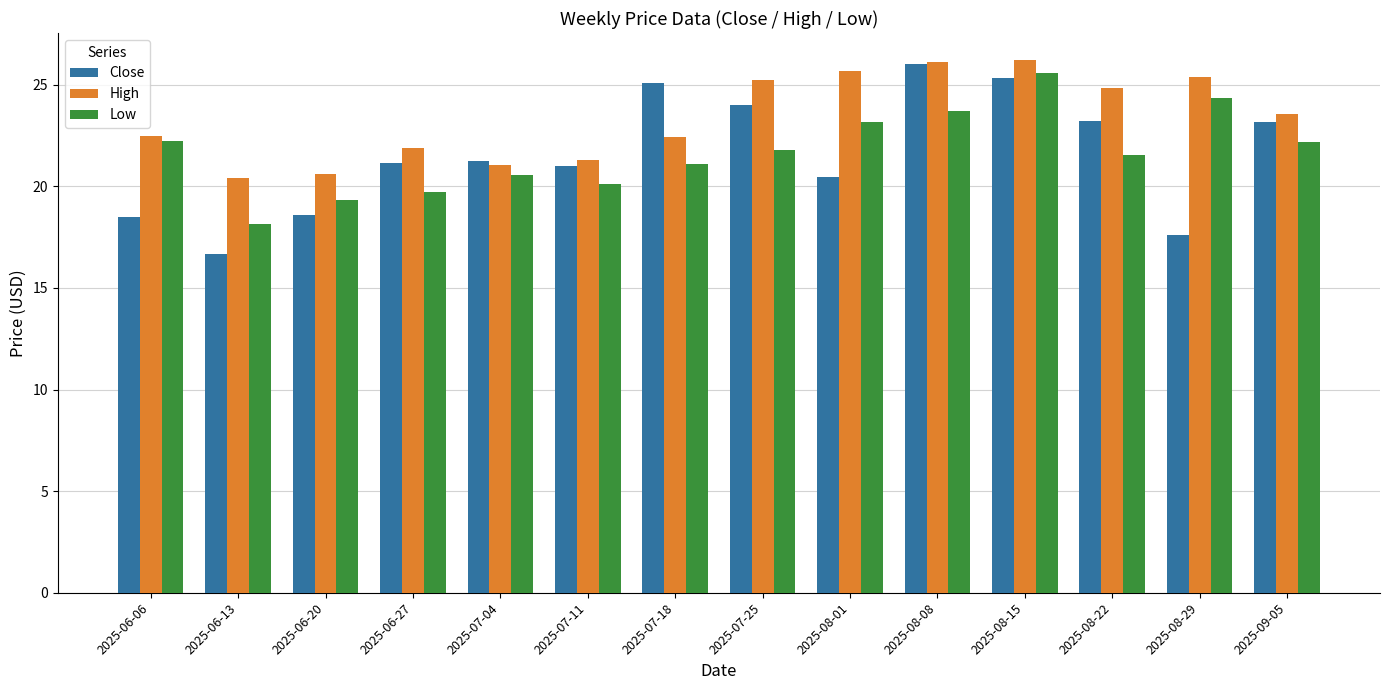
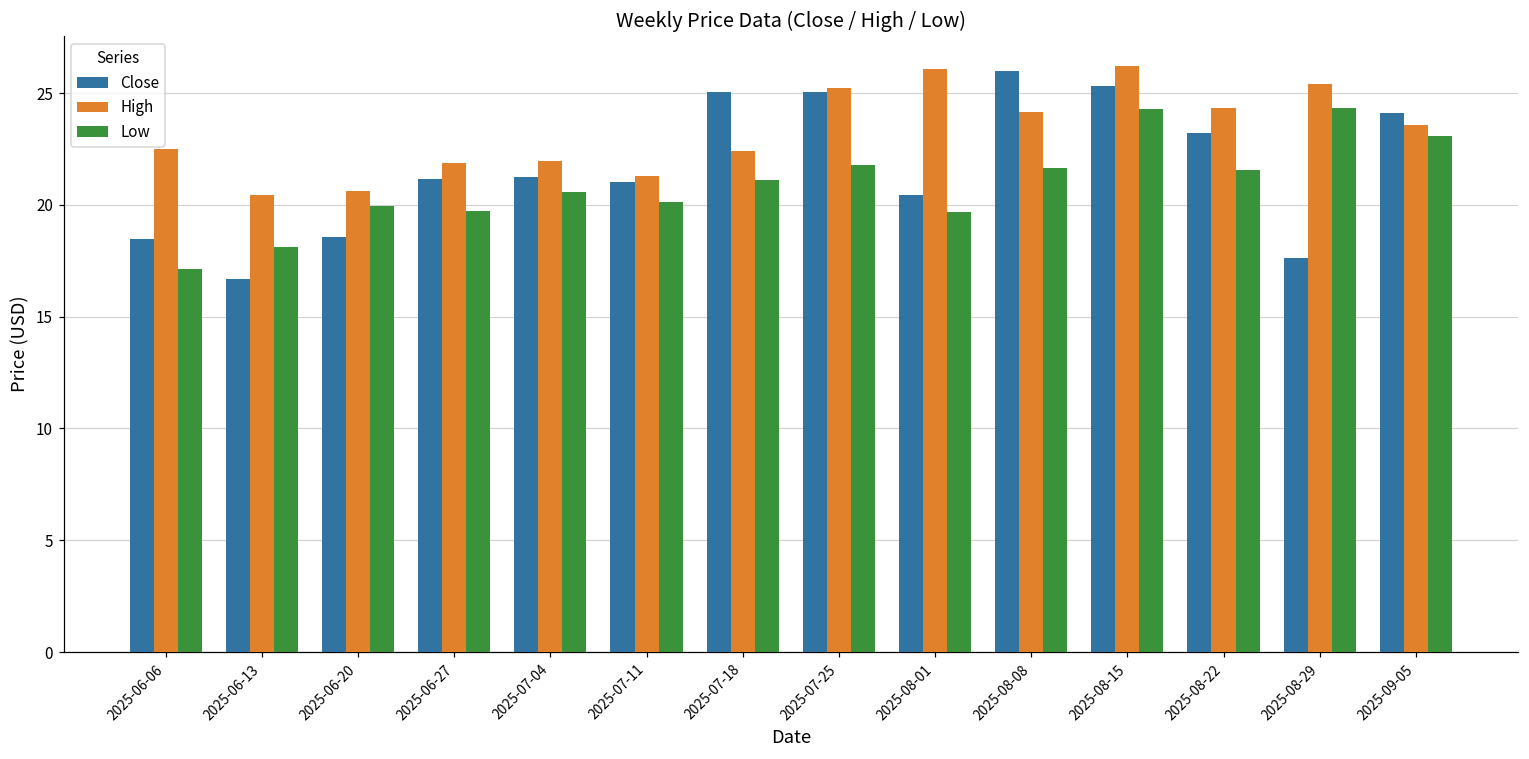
  {
    "Close": {
      "2025-06-06": 18.5,
      "2025-06-13": 16.7,
      "2025-06-20": 18.6,
      "2025-06-27": 21.2,
      "2025-07-04": 21.2,
      "2025-07-11": 21.0,
      "2025-07-18": 25.1,
-     "2025-07-25": 24.0,
+     "2025-07-25": 25.1,
      "2025-08-01": 20.4,
      "2025-08-08": 26.0,
      "2025-08-15": 25.3,
      "2025-08-22": 23.2,
      "2025-08-29": 17.6,
-     "2025-09-05": 23.1
+     "2025-09-05": 24.1
    },
    "High": {
      "2025-06-06": 22.5,
      "2025-06-13": 20.4,
      "2025-06-20": 20.6,
      "2025-06-27": 21.9,
-     "2025-07-04": 21.0,
+     "2025-07-04": 22.0,
      "2025-07-11": 21.3,
      "2025-07-18": 22.4,
      "2025-07-25": 25.2,
-     "2025-08-01": 25.7,
-     "2025-08-08": 26.1,
+     "2025-08-01": 26.1,
+     "2025-08-08": 24.2,
      "2025-08-15": 26.2,
-     "2025-08-22": 24.9,
+     "2025-08-22": 24.3,
      "2025-08-29": 25.4,
      "2025-09-05": 23.6
    },
    "Low": {
-     "2025-06-06": 22.2,
+     "2025-06-06": 17.1,
      "2025-06-13": 18.1,
-     "2025-06-20": 19.3,
+     "2025-06-20": 19.9,
      "2025-06-27": 19.7,
      "2025-07-04": 20.6,
      "2025-07-11": 20.1,
      "2025-07-18": 21.1,
      "2025-07-25": 21.8,
-     "2025-08-01": 23.2,
-     "2025-08-08": 23.7,
-     "2025-08-15": 25.6,
+     "2025-08-01": 19.7,
+     "2025-08-08": 21.6,
+     "2025-08-15": 24.3,
      "2025-08-22": 21.5,
      "2025-08-29": 24.3,
-     "2025-09-05": 22.2
+     "2025-09-05": 23.1
    }
  }
